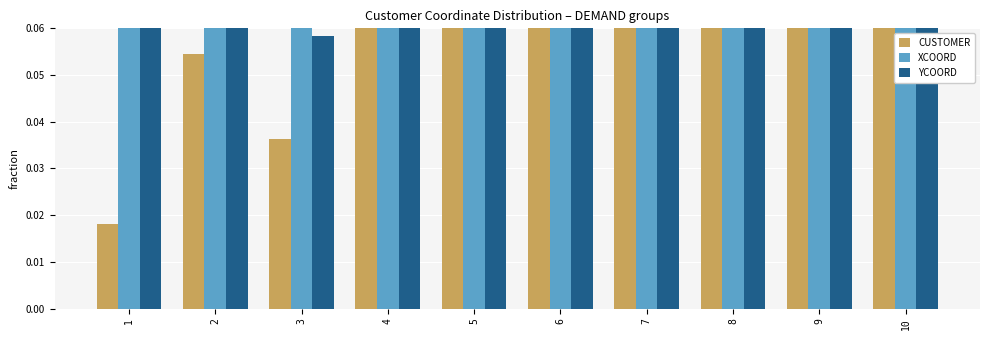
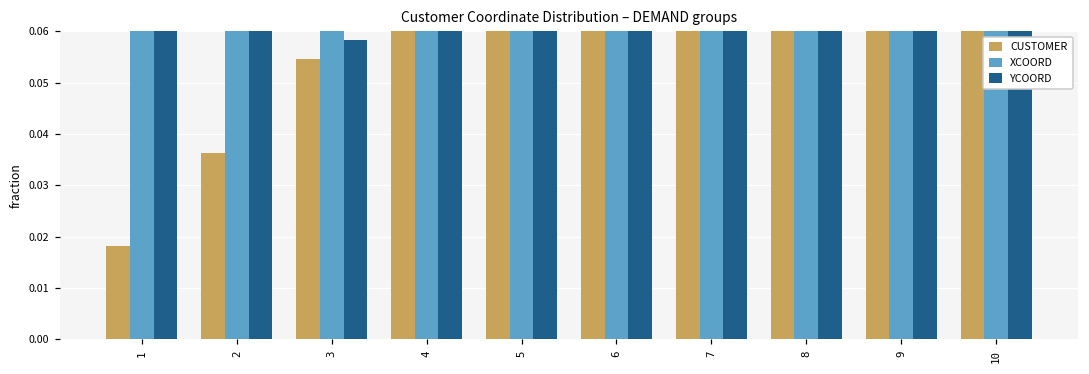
  {
    "CUSTOMER": {
      "1": 0.018,
-     "2": 0.055,
-     "3": 0.036
+     "2": 0.036,
+     "3": 0.055
    },
    "YCOORD": {
      "3": 0.058
    }
  }
